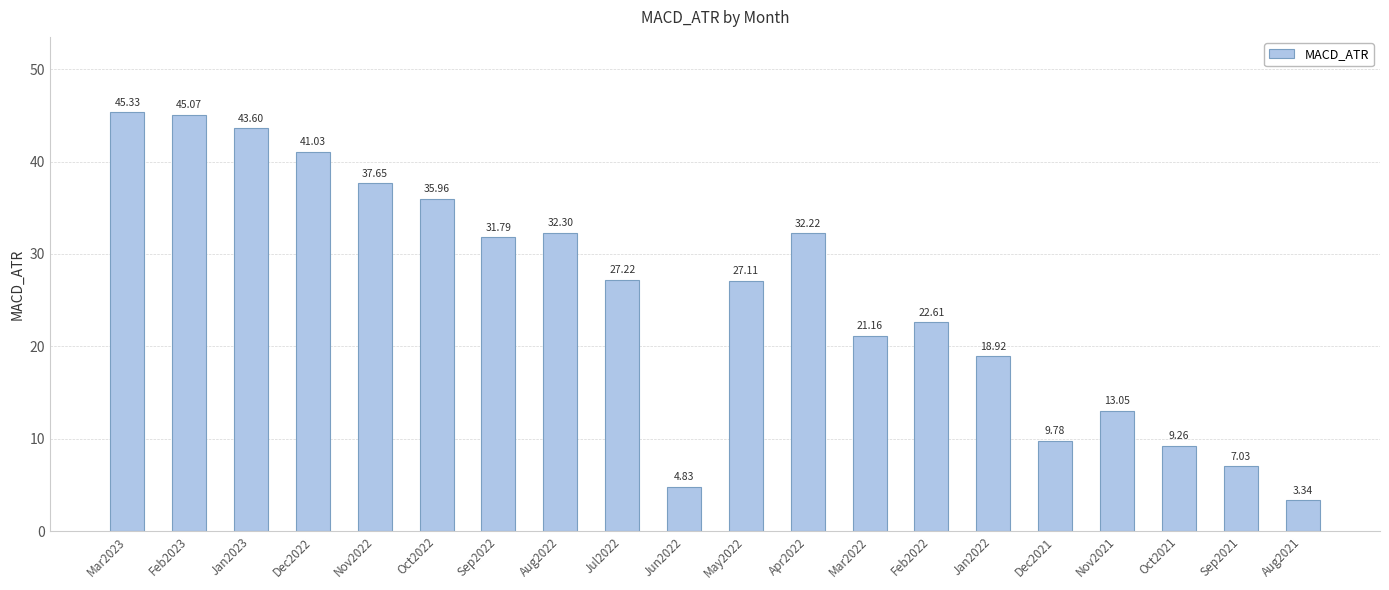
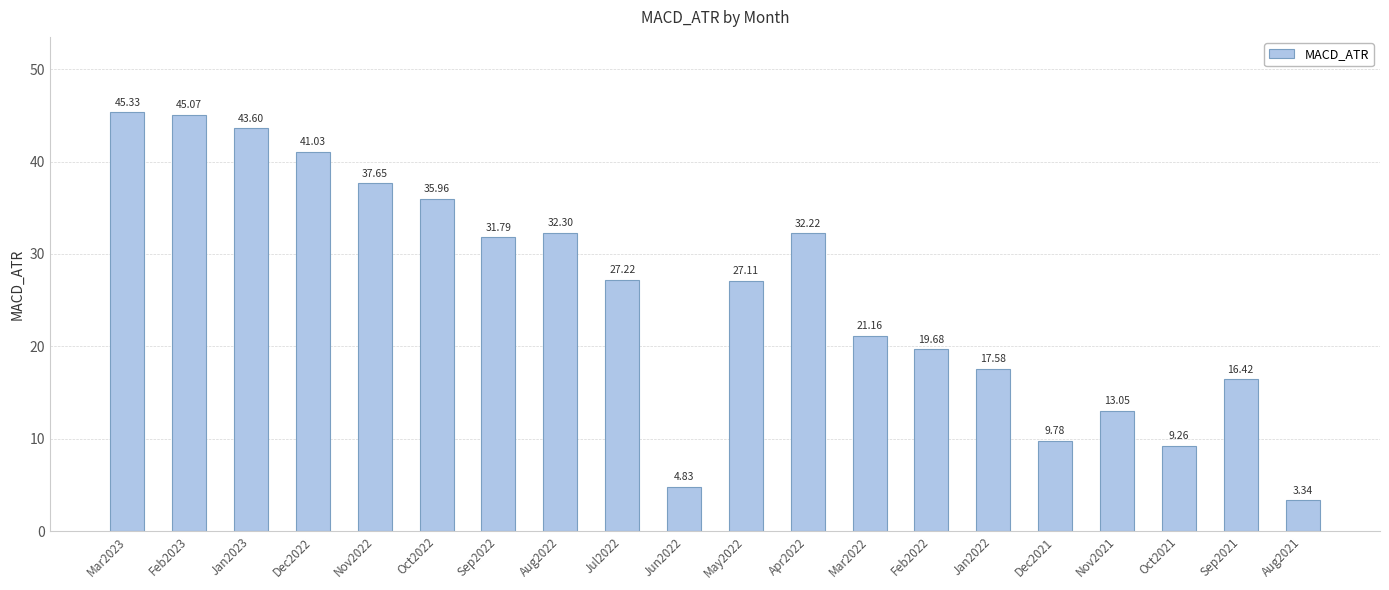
  {
    "Mar2023": 45.33,
    "Feb2023": 45.07,
    "Jan2023": 43.60,
    "Dec2022": 41.03,
    "Nov2022": 37.65,
    "Oct2022": 35.96,
    "Sep2022": 31.79,
    "Aug2022": 32.30,
    "Jul2022": 27.22,
    "Jun2022": 4.83,
    "May2022": 27.11,
    "Apr2022": 32.22,
    "Mar2022": 21.16,
-   "Feb2022": 22.61,
-   "Jan2022": 18.92,
+   "Feb2022": 19.68,
+   "Jan2022": 17.58,
    "Dec2021": 9.78,
    "Nov2021": 13.05,
    "Oct2021": 9.26,
-   "Sep2021": 7.03,
+   "Sep2021": 16.42,
    "Aug2021": 3.34
  }
